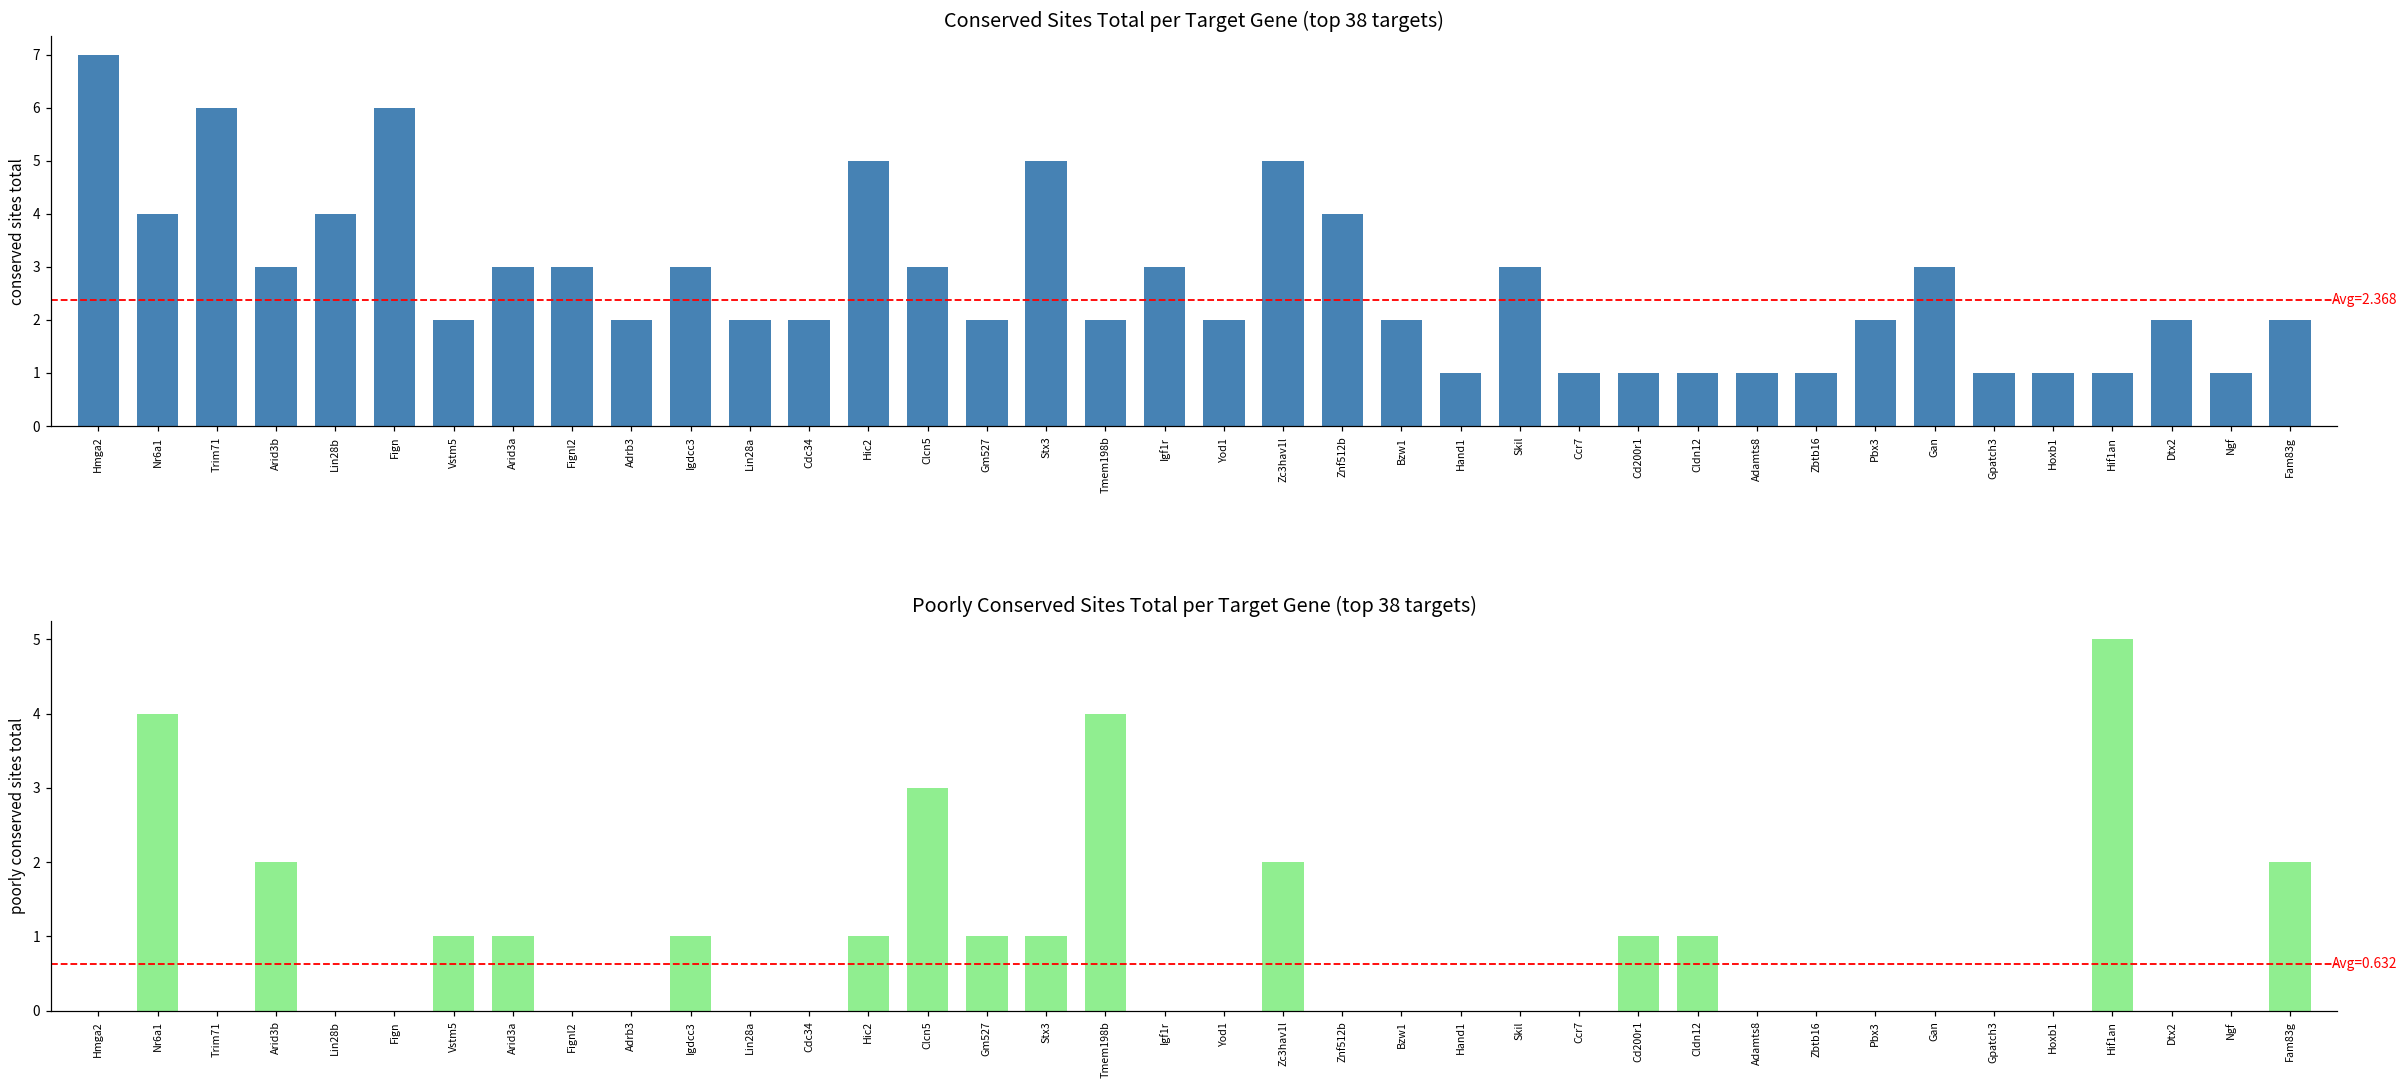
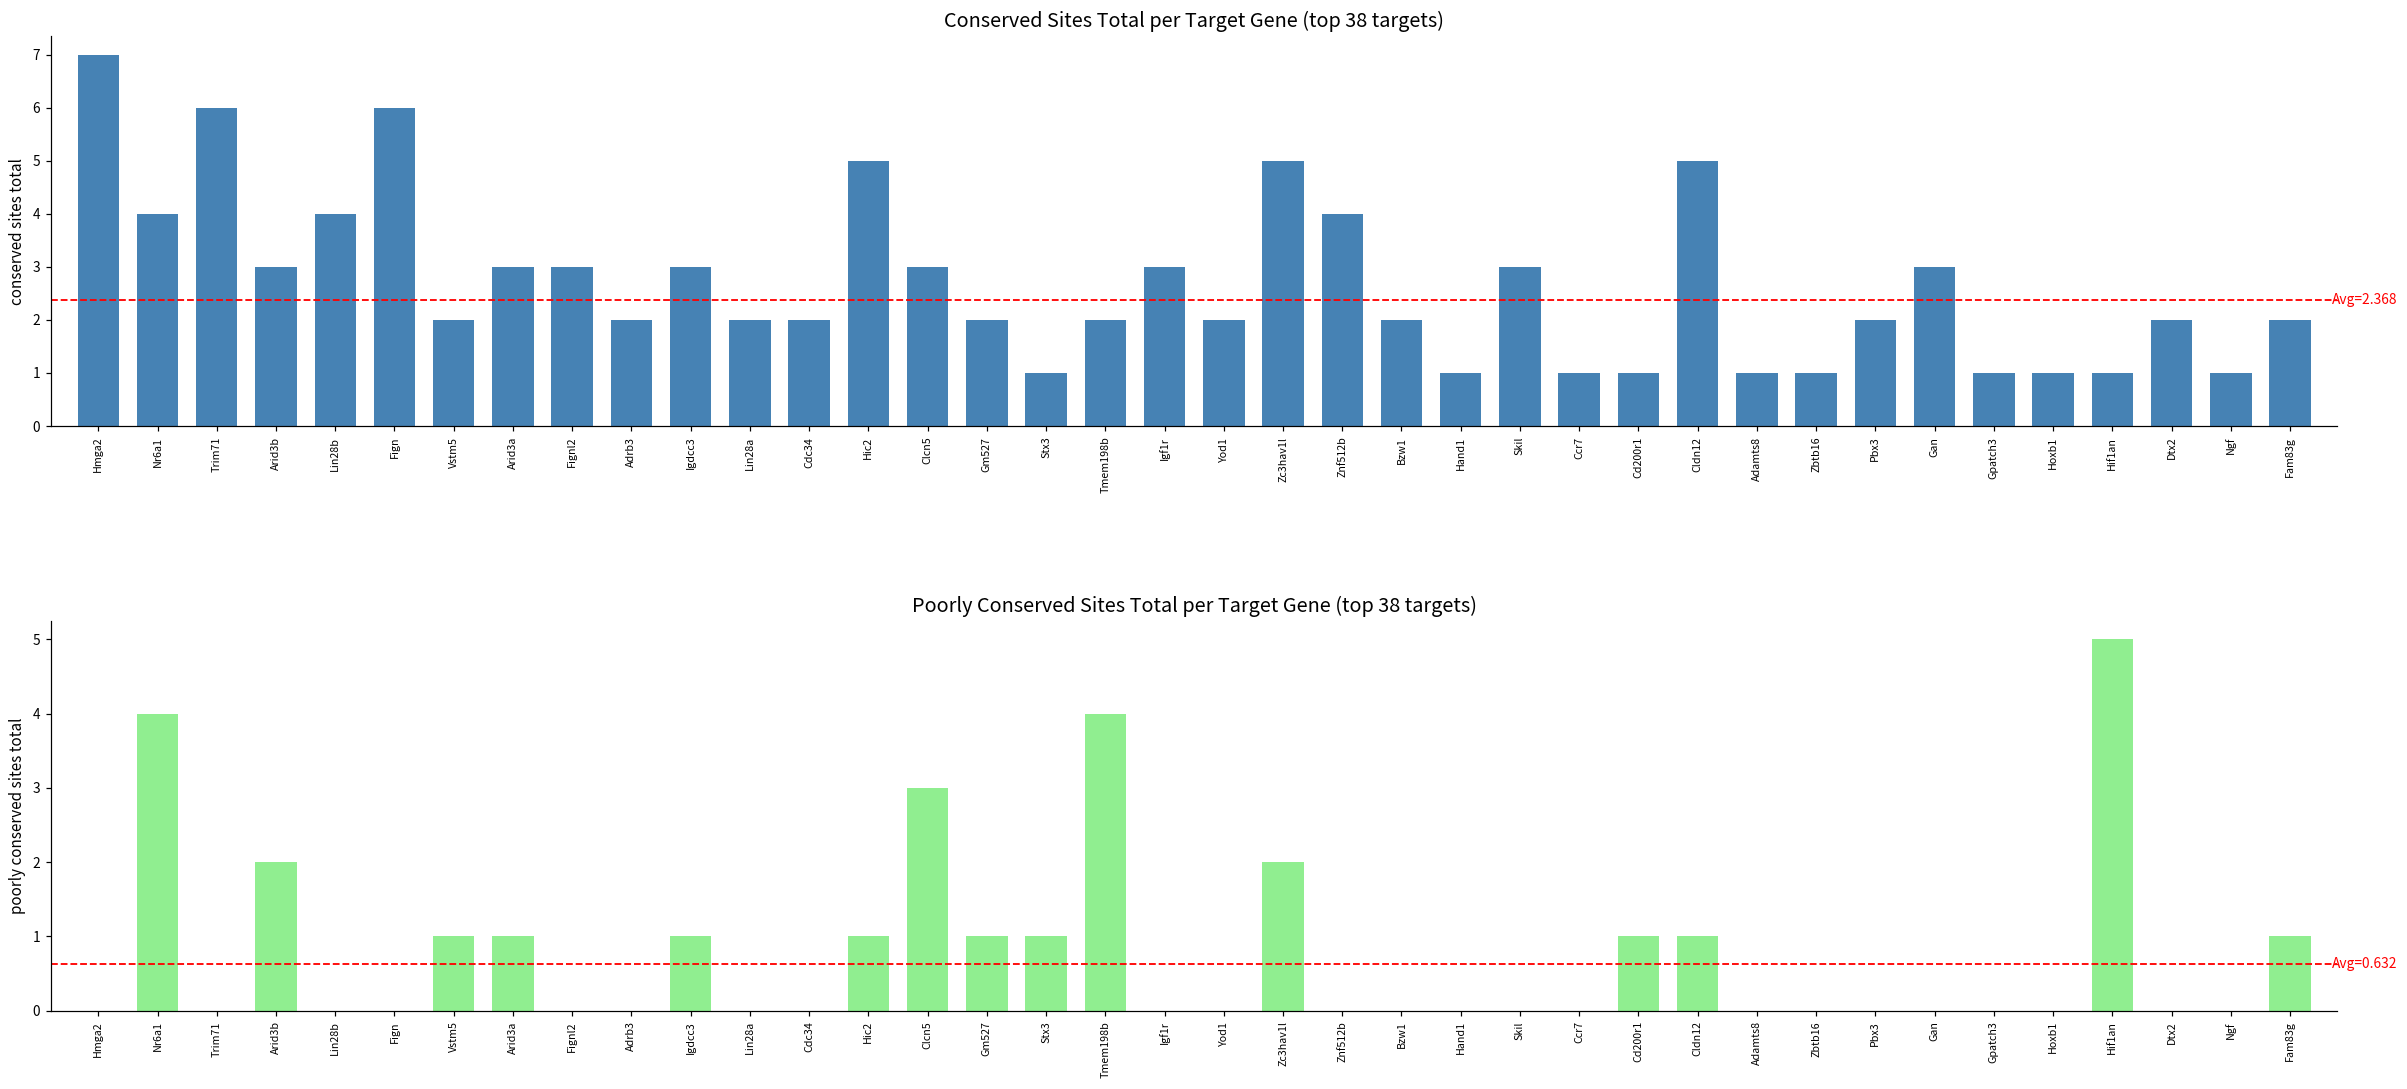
  {
    "Conserved Sites Total per Target Gene (top 38 targets)": {
      "Hmga2": 7,
      "Nr6a1": 4,
      "Trim71": 6,
      "Arid3b": 3,
      "Lin28b": 4,
      "Fign": 6,
      "Vstm5": 2,
      "Arid3a": 3,
      "Fignl2": 3,
      "Adrb3": 2,
      "Igdcc3": 3,
      "Lin28a": 2,
      "Cdc34": 2,
      "Hic2": 5,
      "Clcn5": 3,
      "Gm527": 2,
-     "Stx3": 5,
+     "Stx3": 1,
      "Tmem198b": 2,
      "Igf1r": 3,
      "Yod1": 2,
      "Zc3hav1l": 5,
      "Znf512b": 4,
      "Bzw1": 2,
      "Hand1": 1,
      "Skil": 3,
      "Ccr7": 1,
      "Cd200r1": 1,
-     "Cldn12": 1,
+     "Cldn12": 5,
      "Adamts8": 1,
      "Zbtb16": 1,
      "Pbx3": 2,
      "Gan": 3,
      "Gpatch3": 1,
      "Hoxb1": 1,
      "Hif1an": 1,
      "Dtx2": 2,
      "Ngf": 1,
      "Fam83g": 2
    },
    "Poorly Conserved Sites Total per Target Gene (top 38 targets)": {
      "Hmga2": 0,
      "Nr6a1": 4,
      "Trim71": 0,
      "Arid3b": 2,
      "Lin28b": 0,
      "Fign": 0,
      "Vstm5": 1,
      "Arid3a": 1,
      "Fignl2": 0,
      "Adrb3": 0,
      "Igdcc3": 1,
      "Lin28a": 0,
      "Cdc34": 0,
      "Hic2": 1,
      "Clcn5": 3,
      "Gm527": 1,
      "Stx3": 1,
      "Tmem198b": 4,
      "Igf1r": 0,
      "Yod1": 0,
      "Zc3hav1l": 2,
      "Znf512b": 0,
      "Bzw1": 0,
      "Hand1": 0,
      "Skil": 0,
      "Ccr7": 0,
      "Cd200r1": 1,
      "Cldn12": 1,
      "Adamts8": 0,
      "Zbtb16": 0,
      "Pbx3": 0,
      "Gan": 0,
      "Gpatch3": 0,
      "Hoxb1": 0,
      "Hif1an": 5,
      "Dtx2": 0,
      "Ngf": 0,
-     "Fam83g": 2
+     "Fam83g": 1
    }
  }
